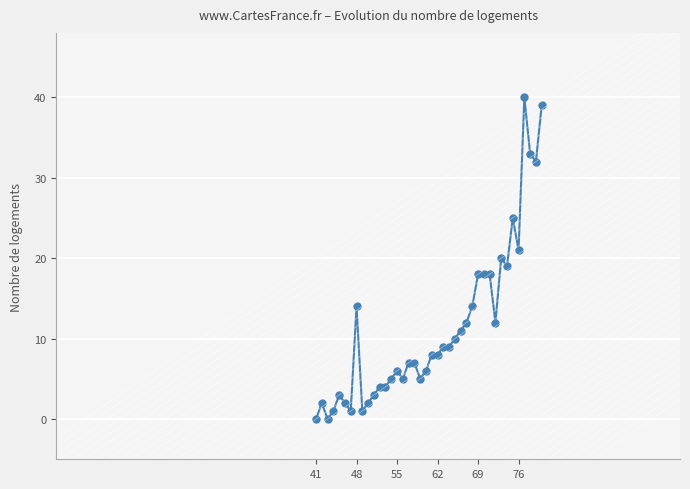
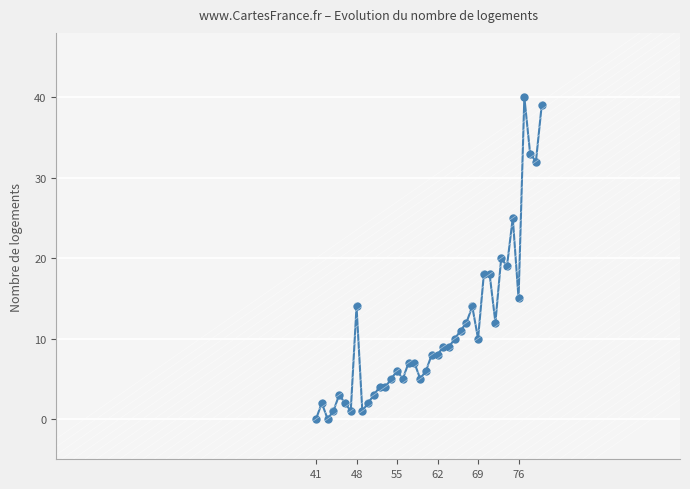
  {
    "41": 0,
    "48": 14,
    "55": 6,
    "62": 8,
-   "69": 18,
-   "76": 21
+   "69": 10,
+   "76": 15
  }
